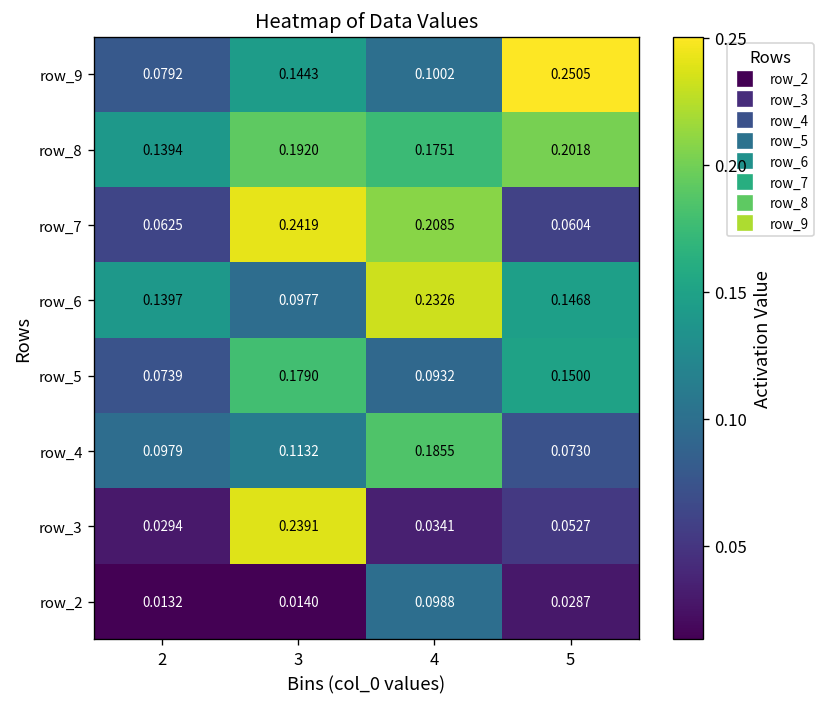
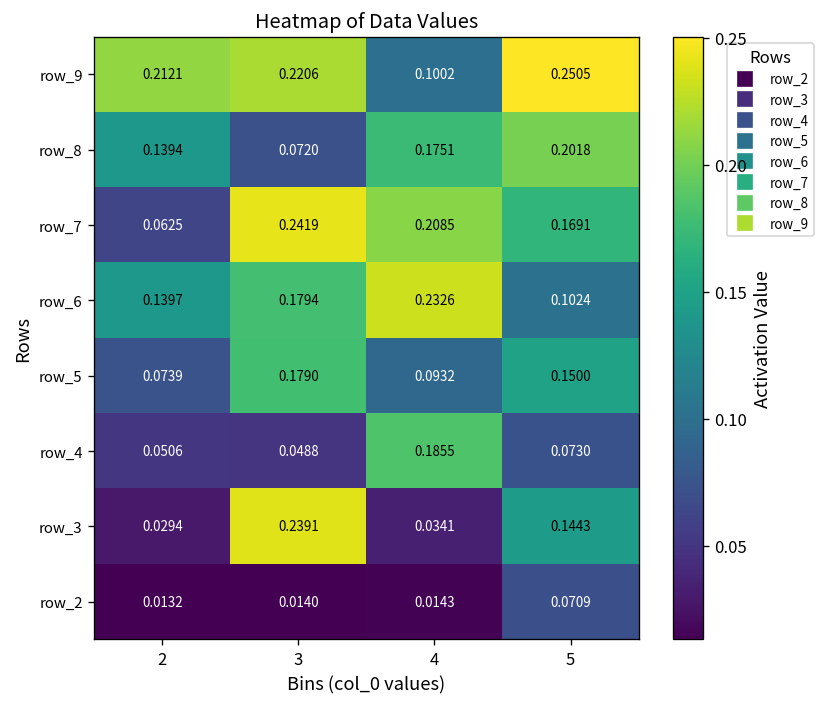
  {
    "row_9": {
-     "2": 0.0792,
-     "3": 0.1443,
+     "2": 0.2121,
+     "3": 0.2206,
      "4": 0.1002,
      "5": 0.2505
    },
    "row_8": {
      "2": 0.1394,
-     "3": 0.1920,
+     "3": 0.0720,
      "4": 0.1751,
      "5": 0.2018
    },
    "row_7": {
      "2": 0.0625,
      "3": 0.2419,
      "4": 0.2085,
-     "5": 0.0604
+     "5": 0.1691
    },
    "row_6": {
      "2": 0.1397,
-     "3": 0.0977,
+     "3": 0.1794,
      "4": 0.2326,
-     "5": 0.1468
+     "5": 0.1024
    },
    "row_5": {
      "2": 0.0739,
      "3": 0.1790,
      "4": 0.0932,
      "5": 0.1500
    },
    "row_4": {
-     "2": 0.0979,
-     "3": 0.1132,
+     "2": 0.0506,
+     "3": 0.0488,
      "4": 0.1855,
      "5": 0.0730
    },
    "row_3": {
      "2": 0.0294,
      "3": 0.2391,
      "4": 0.0341,
-     "5": 0.0527
+     "5": 0.1443
    },
    "row_2": {
      "2": 0.0132,
      "3": 0.0140,
-     "4": 0.0988,
-     "5": 0.0287
+     "4": 0.0143,
+     "5": 0.0709
    }
  }
